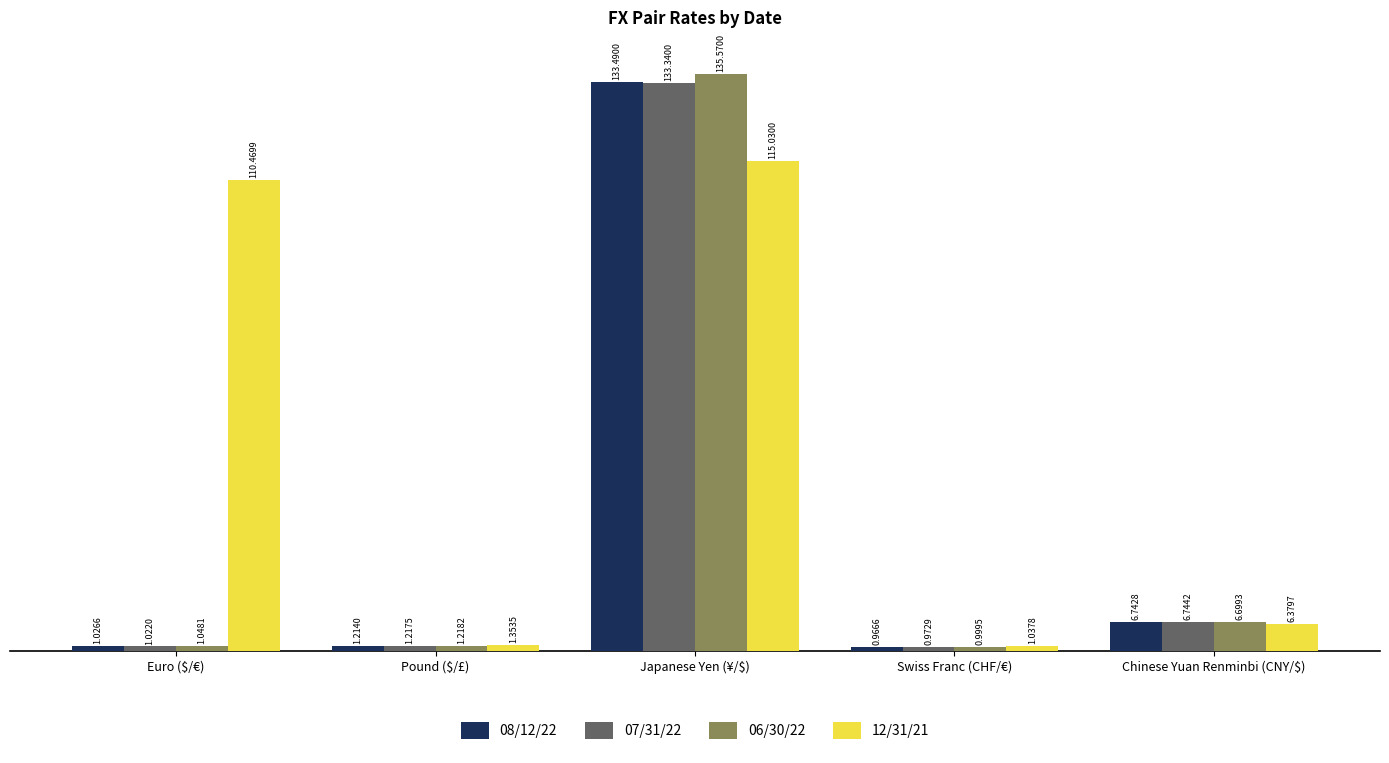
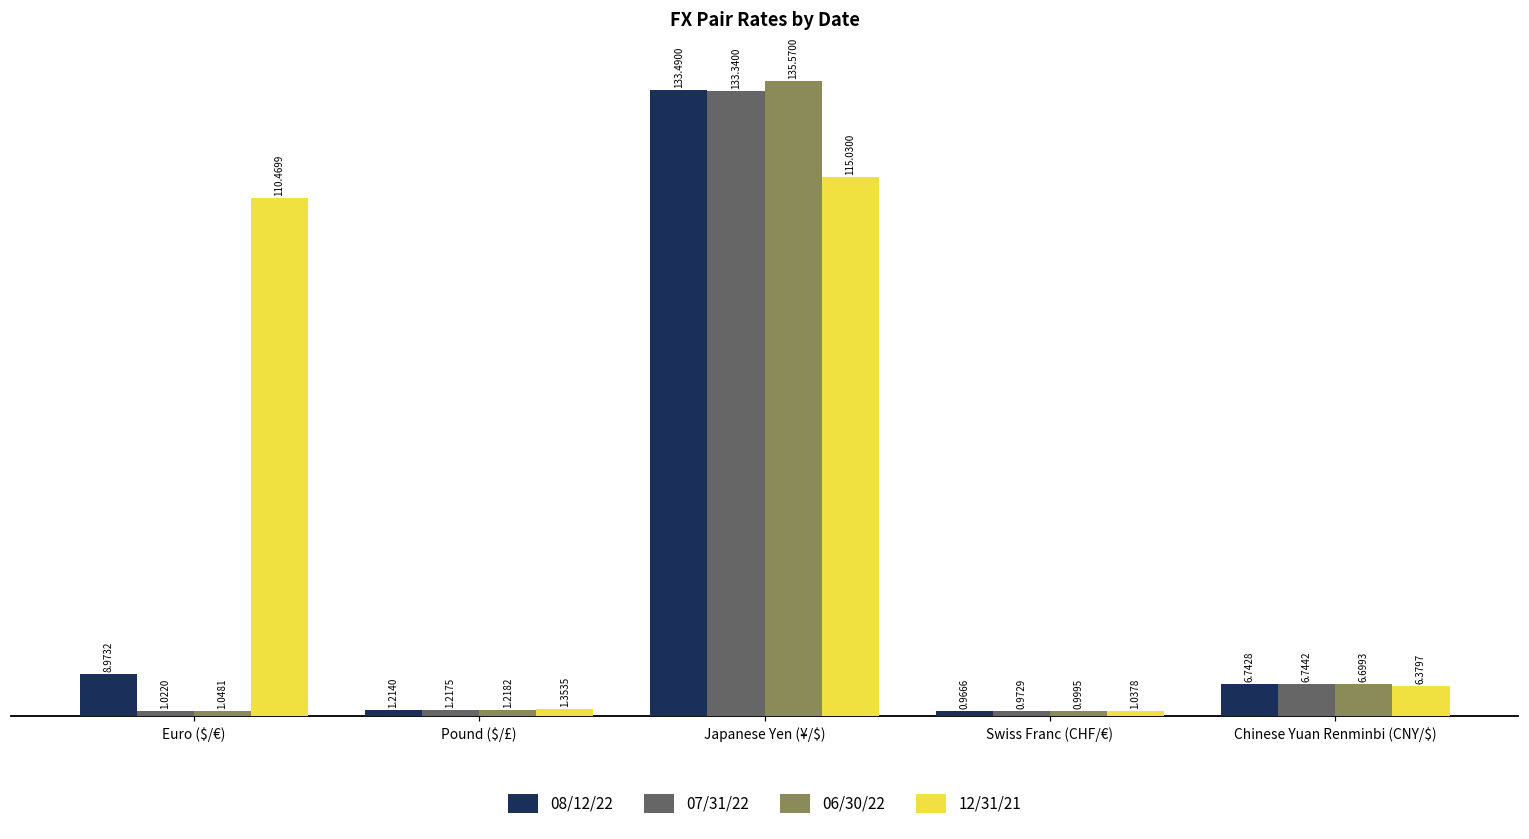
  {
    "08/12/22": {
-     "Euro ($/€)": 1.0266,
+     "Euro ($/€)": 8.9732,
      "Pound ($/£)": 1.2140,
      "Japanese Yen (¥/$)": 133.4900,
      "Swiss Franc (CHF/€)": 0.9666,
      "Chinese Yuan Renminbi (CNY/$)": 6.7428
    },
    "12/31/21": {
      "Euro ($/€)": 110.4699,
      "Pound ($/£)": 1.3535,
      "Japanese Yen (¥/$)": 115.0300,
      "Swiss Franc (CHF/€)": 1.0378,
      "Chinese Yuan Renminbi (CNY/$)": 6.3797
    }
  }
